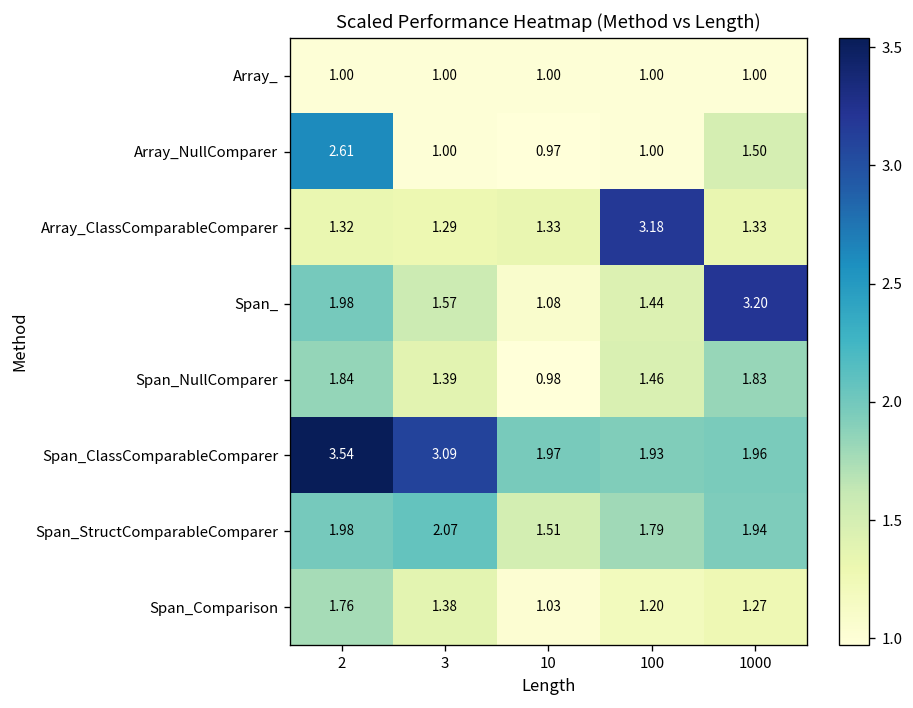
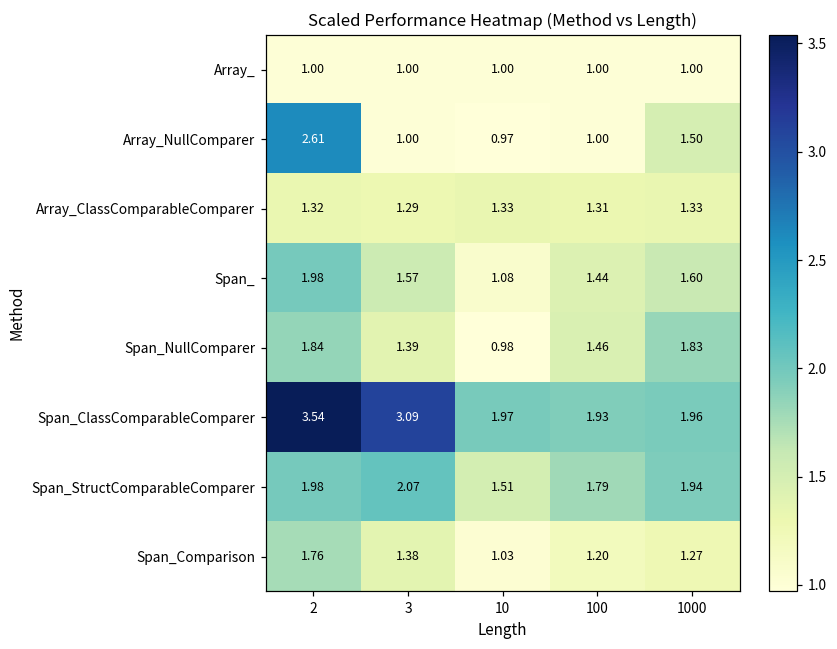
  {
    "Array_": {
      "2": 1.00,
      "3": 1.00,
      "10": 1.00,
      "100": 1.00,
      "1000": 1.00
    },
    "Array_NullComparer": {
      "2": 2.61,
      "3": 1.00,
      "10": 0.97,
      "100": 1.00,
      "1000": 1.50
    },
    "Array_ClassComparableComparer": {
      "2": 1.32,
      "3": 1.29,
      "10": 1.33,
-     "100": 3.18,
+     "100": 1.31,
      "1000": 1.33
    },
    "Span_": {
      "2": 1.98,
      "3": 1.57,
      "10": 1.08,
      "100": 1.44,
-     "1000": 3.20
+     "1000": 1.60
    },
    "Span_NullComparer": {
      "2": 1.84,
      "3": 1.39,
      "10": 0.98,
      "100": 1.46,
      "1000": 1.83
    },
    "Span_ClassComparableComparer": {
      "2": 3.54,
      "3": 3.09,
      "10": 1.97,
      "100": 1.93,
      "1000": 1.96
    },
    "Span_StructComparableComparer": {
      "2": 1.98,
      "3": 2.07,
      "10": 1.51,
      "100": 1.79,
      "1000": 1.94
    },
    "Span_Comparison": {
      "2": 1.76,
      "3": 1.38,
      "10": 1.03,
      "100": 1.20,
      "1000": 1.27
    }
  }
